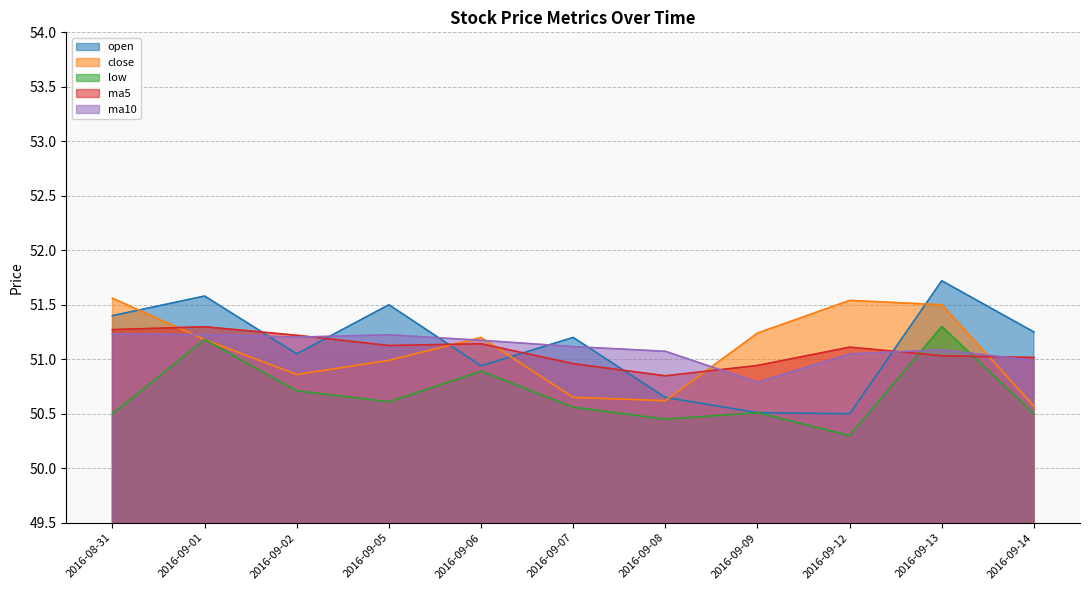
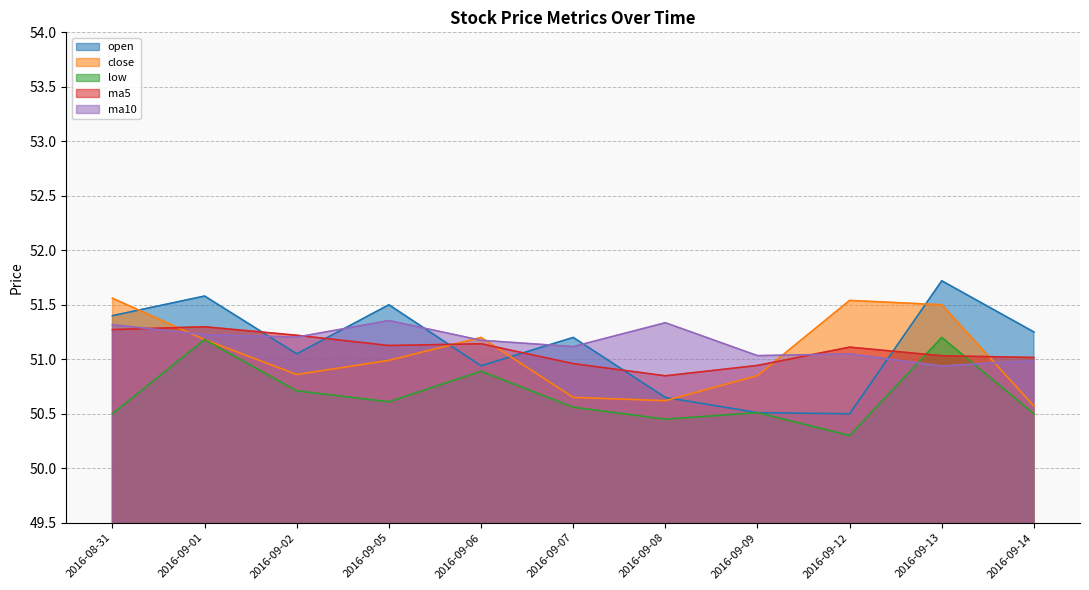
  {
    "open": {
      "2016-08-31": 51.40,
      "2016-09-01": 51.58,
      "2016-09-02": 51.05,
      "2016-09-05": 51.50,
      "2016-09-06": 50.94,
      "2016-09-07": 51.20,
      "2016-09-08": 50.65,
      "2016-09-12": 50.50,
      "2016-09-13": 51.72,
      "2016-09-14": 51.25
    },
    "close": {
      "2016-08-31": 51.56,
      "2016-09-02": 50.86,
      "2016-09-05": 50.99,
      "2016-09-06": 51.20,
      "2016-09-07": 50.65,
      "2016-09-08": 50.62,
-     "2016-09-09": 51.24,
+     "2016-09-09": 50.85,
      "2016-09-12": 51.54,
      "2016-09-13": 51.50,
      "2016-09-14": 50.57
    },
    "low": {
      "2016-08-31": 50.5,
      "2016-09-02": 50.7,
      "2016-09-05": 50.6,
      "2016-09-06": 50.9,
      "2016-09-07": 50.56,
      "2016-09-08": 50.45,
      "2016-09-12": 50.3,
-     "2016-09-13": 51.3,
+     "2016-09-13": 51.2,
      "2016-09-14": 50.5
    },
    "ma5": {
      "2016-08-31": 51.27,
      "2016-09-01": 51.30,
      "2016-09-05": 51.13,
      "2016-09-06": 51.14,
      "2016-09-07": 50.96,
      "2016-09-08": 50.85,
      "2016-09-09": 50.94,
      "2016-09-12": 51.11,
      "2016-09-13": 51.03,
      "2016-09-14": 51.02
    },
    "ma10": {
-     "2016-08-31": 51.23,
+     "2016-08-31": 51.32,
      "2016-09-01": 51.23,
-     "2016-09-05": 51.22,
+     "2016-09-05": 51.36,
      "2016-09-06": 51.17,
      "2016-09-07": 51.12,
-     "2016-09-08": 51.07,
-     "2016-09-09": 50.79,
+     "2016-09-08": 51.34,
+     "2016-09-09": 51.03,
      "2016-09-12": 51.05,
-     "2016-09-13": 51.09,
+     "2016-09-13": 50.94,
      "2016-09-14": 50.99
    }
  }
